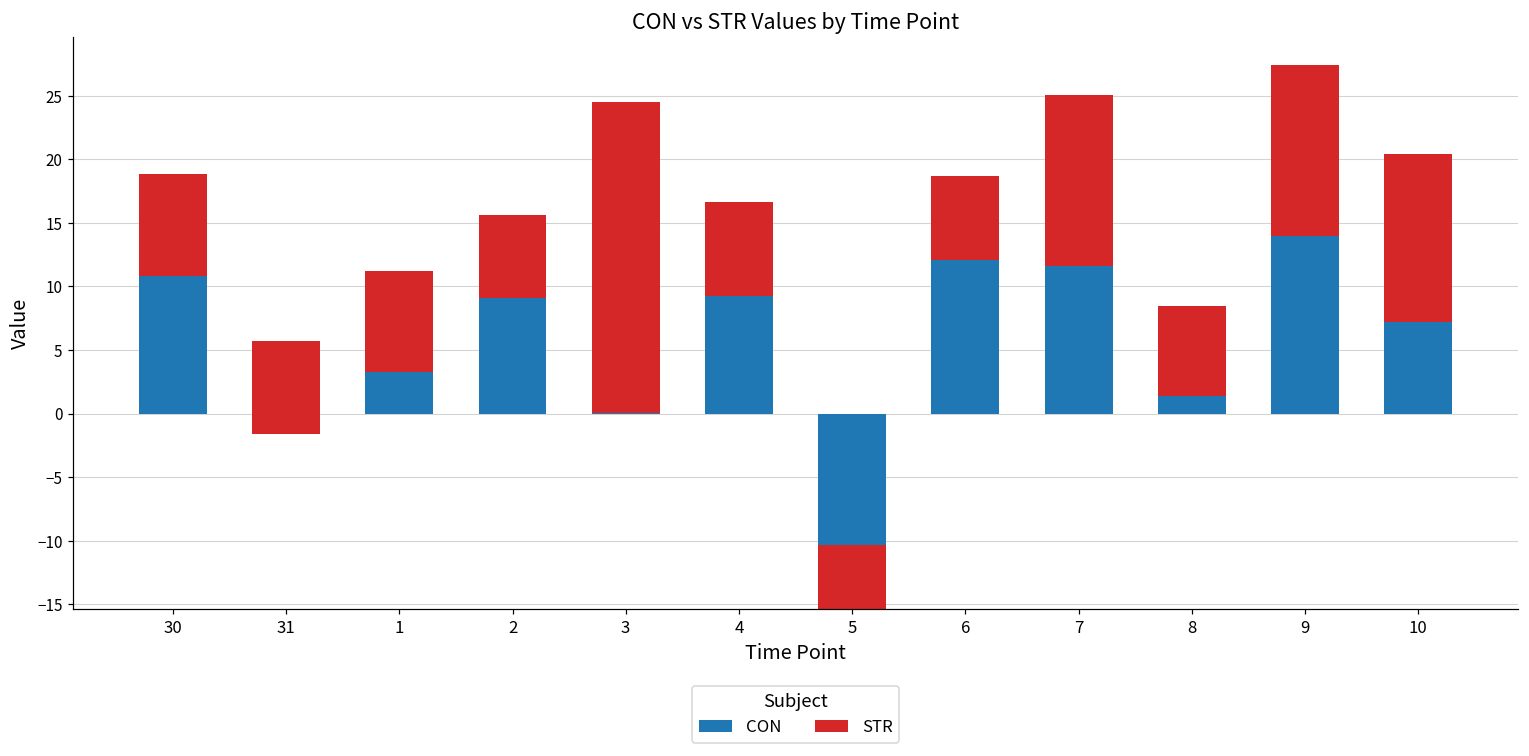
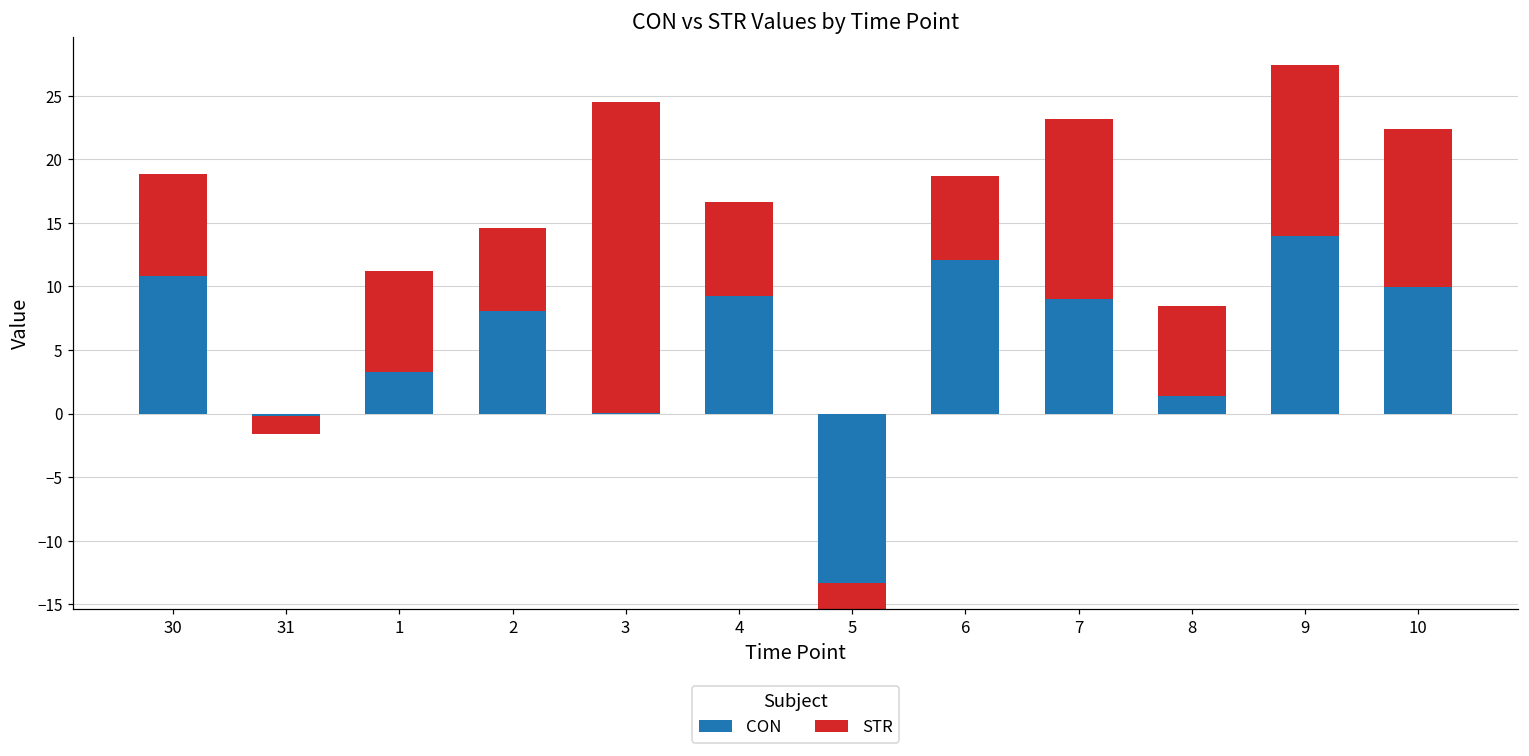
  {
    "CON": {
      "30": 10.9,
      "31": -1.6,
      "1": 3.2,
-     "2": 9.1,
+     "2": 8.0,
      "4": 9.3,
      "5": -15.4,
      "6": 12.1,
-     "7": 11.6,
+     "7": 9.0,
      "8": 1.4,
      "9": 14.0,
-     "10": 7.2
+     "10": 9.9
    },
    "STR": {
      "30": 8.0,
-     "31": 7.4,
+     "31": 1.4,
      "1": 8.0,
      "2": 6.5,
      "3": 24.5,
      "4": 7.4,
-     "5": 5.0,
+     "5": 2.1,
      "6": 6.6,
-     "7": 13.4,
+     "7": 14.2,
      "8": 7.1,
      "9": 13.5,
-     "10": 13.2
+     "10": 12.4
    }
  }
